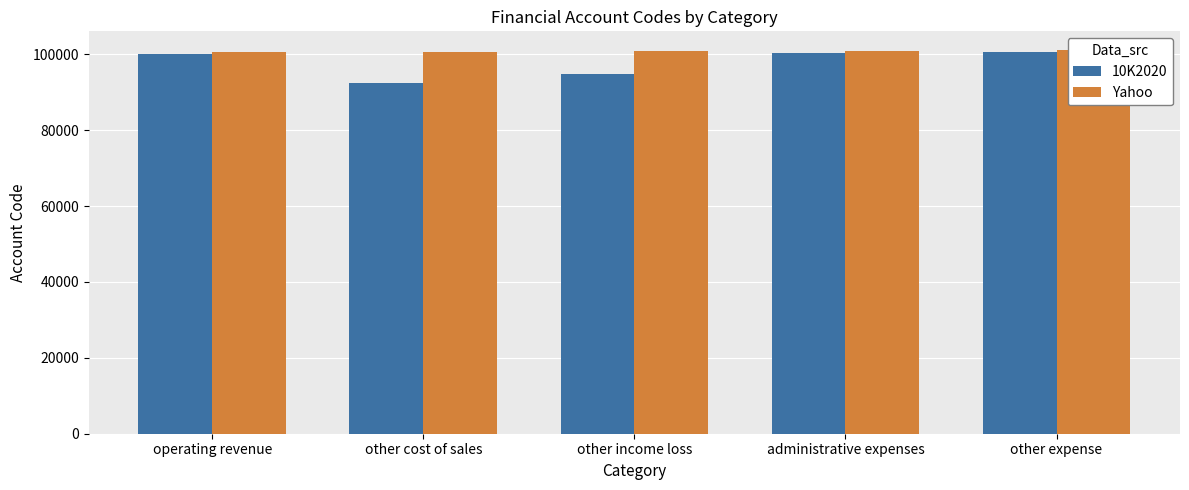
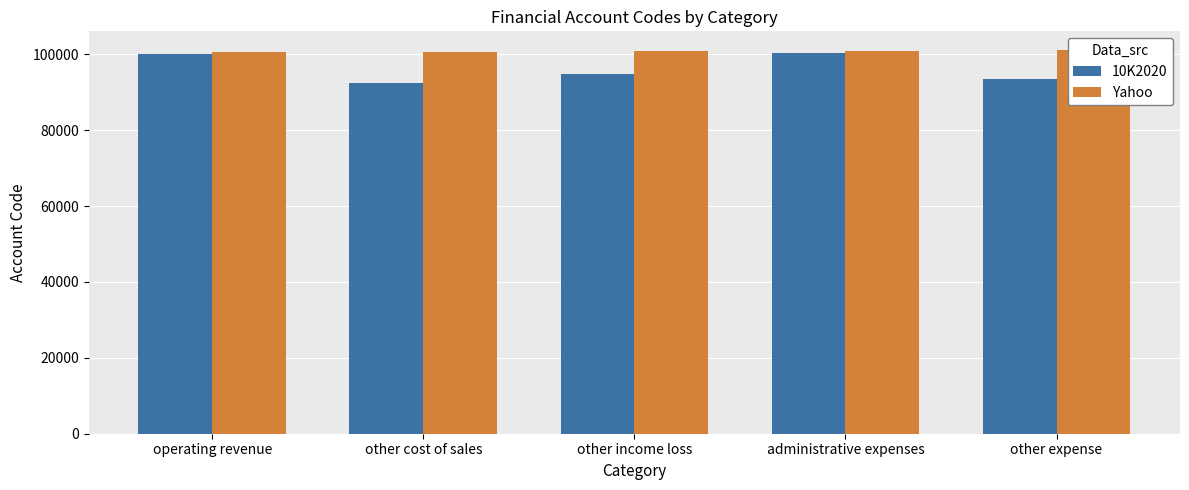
  {
    "10K2020": {
      "operating revenue": 100000,
      "other cost of sales": 93000,
      "other income loss": 95000,
      "administrative expenses": 100000,
-     "other expense": 101000
+     "other expense": 94000
    },
    "Yahoo": {
      "operating revenue": 101000,
      "other cost of sales": 101000,
      "other income loss": 101000,
      "administrative expenses": 101000
    }
  }
